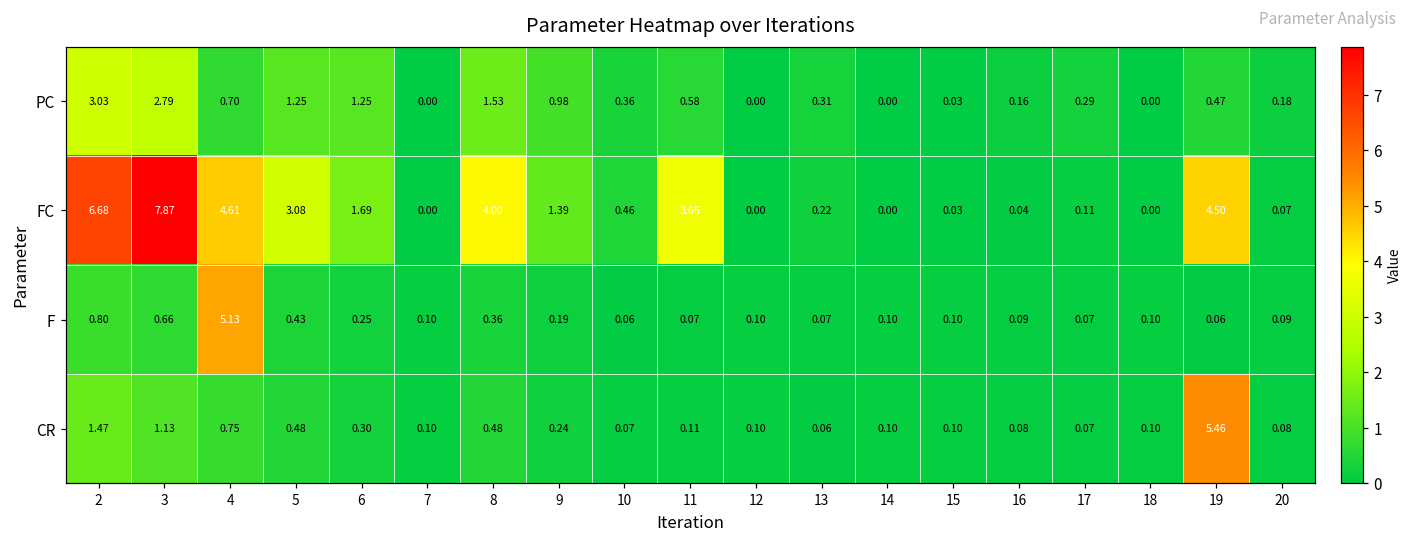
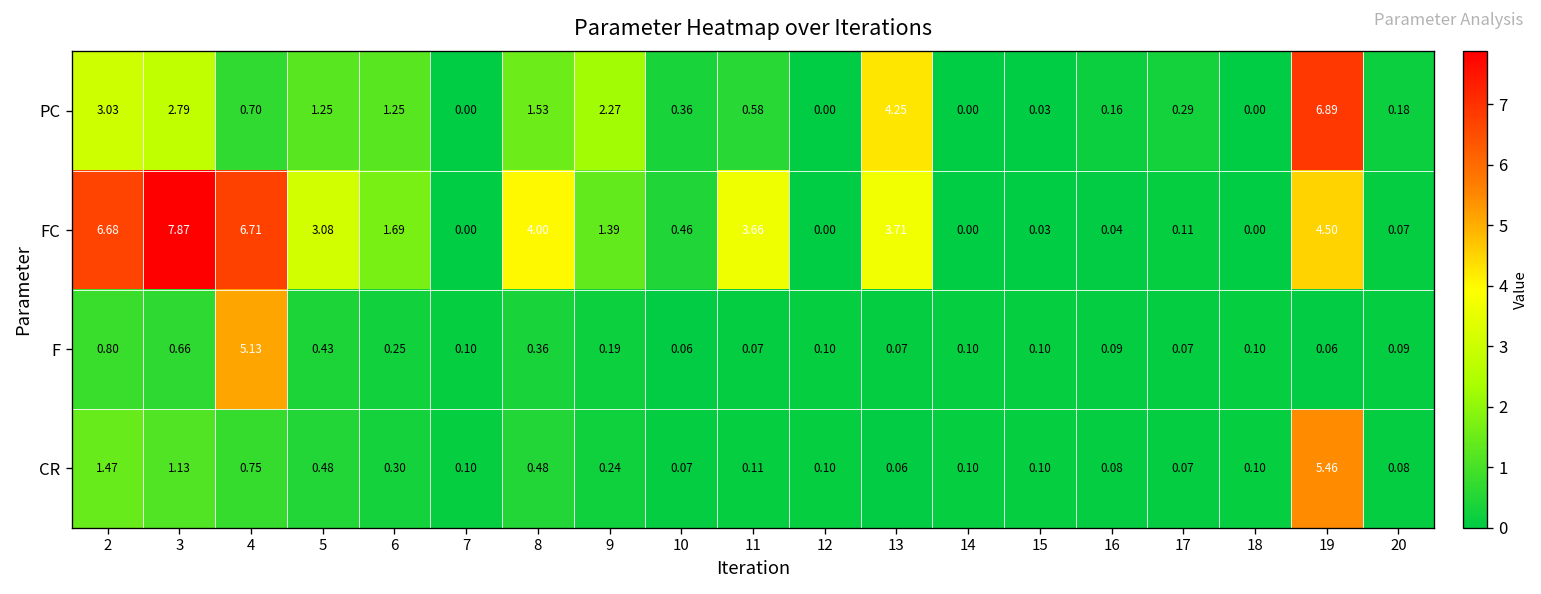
  {
    "PC": {
      "2": 3.03,
      "3": 2.79,
      "4": 0.70,
      "5": 1.25,
      "6": 1.25,
      "7": 0.00,
      "8": 1.53,
-     "9": 0.98,
+     "9": 2.27,
      "10": 0.36,
      "11": 0.58,
      "12": 0.00,
-     "13": 0.31,
+     "13": 4.25,
      "14": 0.00,
      "15": 0.03,
      "16": 0.16,
      "17": 0.29,
      "18": 0.00,
-     "19": 0.47,
+     "19": 6.89,
      "20": 0.18
    },
    "FC": {
      "2": 6.68,
      "3": 7.87,
-     "4": 4.61,
+     "4": 6.71,
      "5": 3.08,
      "6": 1.69,
      "7": 0.00,
      "8": 4.00,
      "9": 1.39,
      "10": 0.46,
      "11": 3.66,
      "12": 0.00,
-     "13": 0.22,
+     "13": 3.71,
      "14": 0.00,
      "15": 0.03,
      "16": 0.04,
      "17": 0.11,
      "18": 0.00,
      "19": 4.50,
      "20": 0.07
    },
    "F": {
      "2": 0.80,
      "3": 0.66,
      "4": 5.13,
      "5": 0.43,
      "6": 0.25,
      "7": 0.10,
      "8": 0.36,
      "9": 0.19,
      "10": 0.06,
      "11": 0.07,
      "12": 0.10,
      "13": 0.07,
      "14": 0.10,
      "15": 0.10,
      "16": 0.09,
      "17": 0.07,
      "18": 0.10,
      "19": 0.06,
      "20": 0.09
    },
    "CR": {
      "2": 1.47,
      "3": 1.13,
      "4": 0.75,
      "5": 0.48,
      "6": 0.30,
      "7": 0.10,
      "8": 0.48,
      "9": 0.24,
      "10": 0.07,
      "11": 0.11,
      "12": 0.10,
      "13": 0.06,
      "14": 0.10,
      "15": 0.10,
      "16": 0.08,
      "17": 0.07,
      "18": 0.10,
      "19": 5.46,
      "20": 0.08
    }
  }
